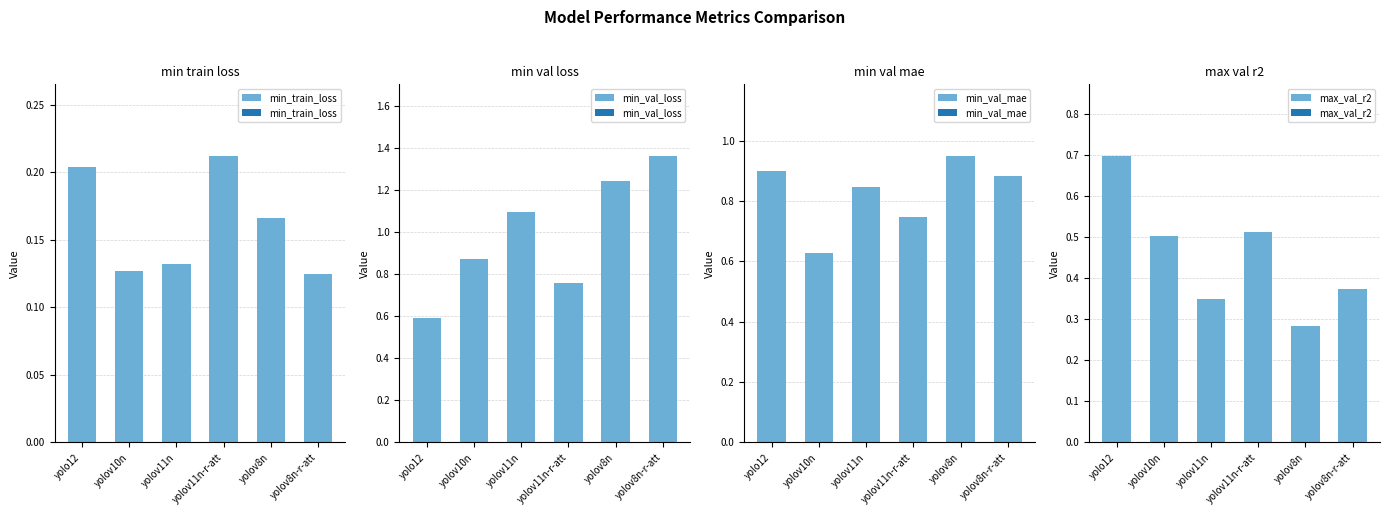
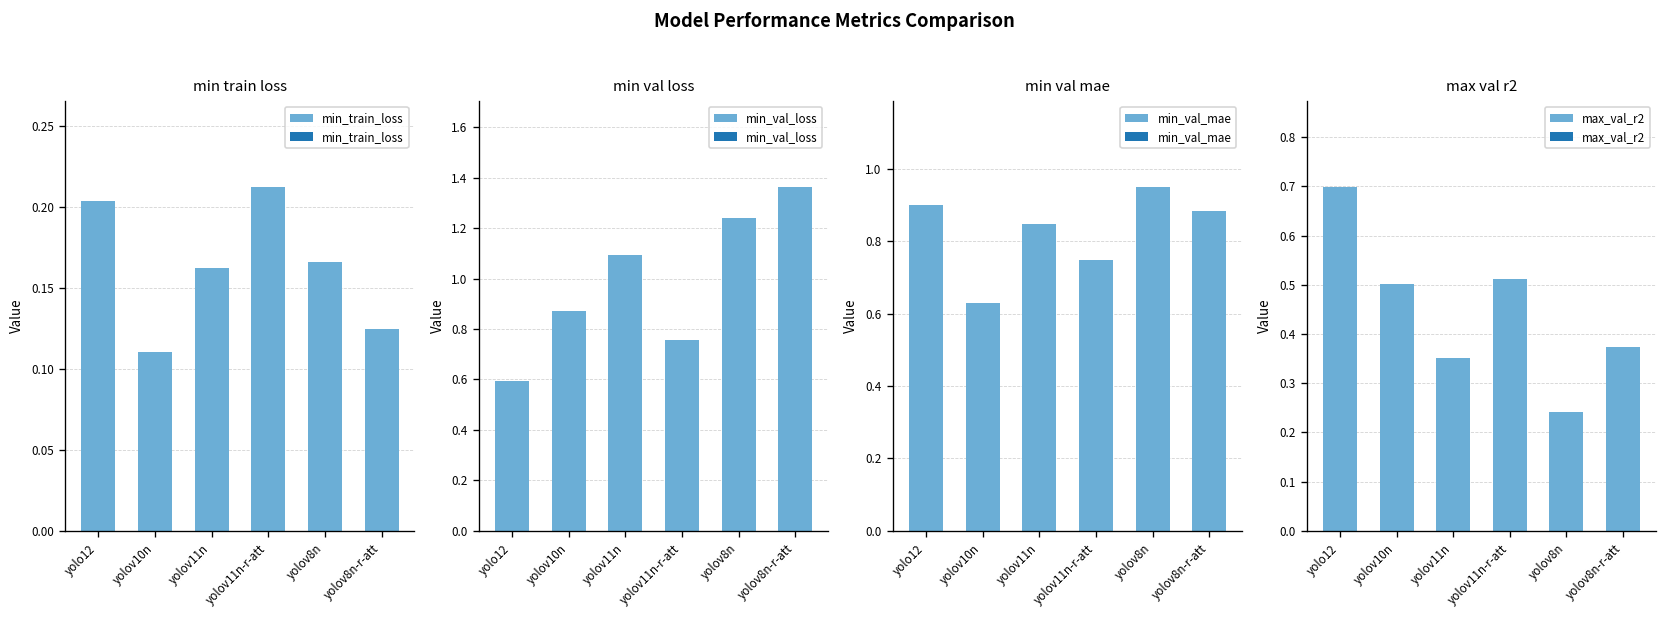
  {
    "min train loss": {
      "yolo12": 0.204,
-     "yolov10n": 0.127,
-     "yolov11n": 0.132,
+     "yolov10n": 0.110,
+     "yolov11n": 0.162,
      "yolov11n-r-att": 0.212,
      "yolov8n": 0.166,
      "yolov8n-r-att": 0.124
    },
    "min val loss": {
      "yolo12": 0.59,
      "yolov10n": 0.87,
      "yolov11n": 1.09,
      "yolov11n-r-att": 0.76,
      "yolov8n": 1.24,
      "yolov8n-r-att": 1.36
    },
    "min val mae": {
      "yolo12": 0.90,
      "yolov10n": 0.63,
      "yolov11n": 0.85,
      "yolov11n-r-att": 0.75,
      "yolov8n": 0.95,
      "yolov8n-r-att": 0.88
    },
    "max val r2": {
      "yolo12": 0.70,
      "yolov10n": 0.50,
      "yolov11n": 0.35,
      "yolov11n-r-att": 0.51,
-     "yolov8n": 0.28,
+     "yolov8n": 0.24,
      "yolov8n-r-att": 0.37
    }
  }
